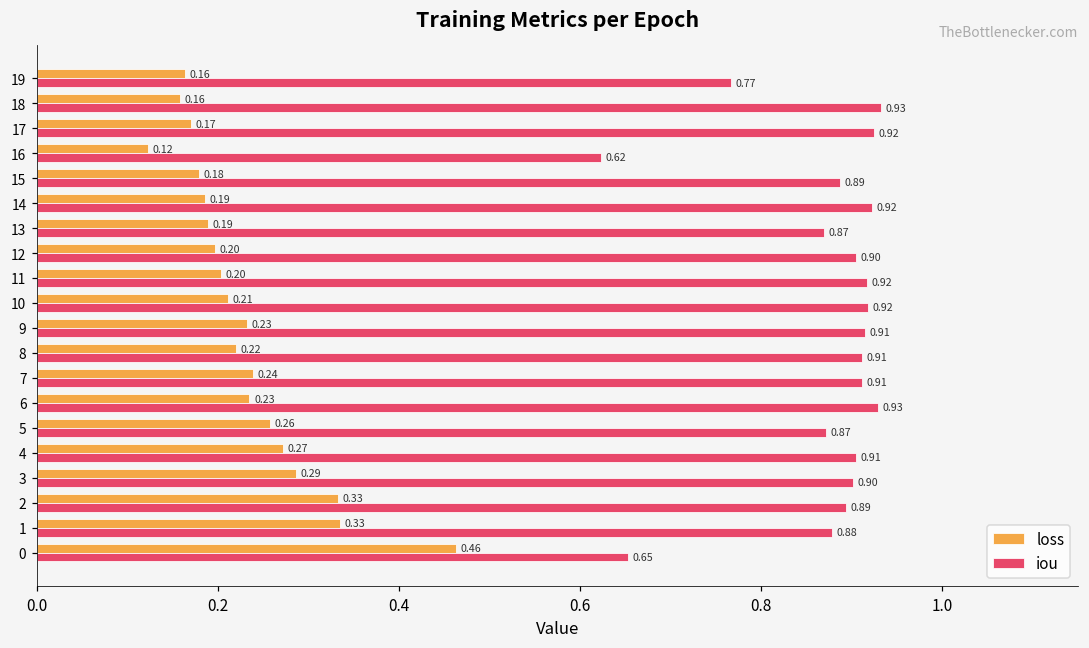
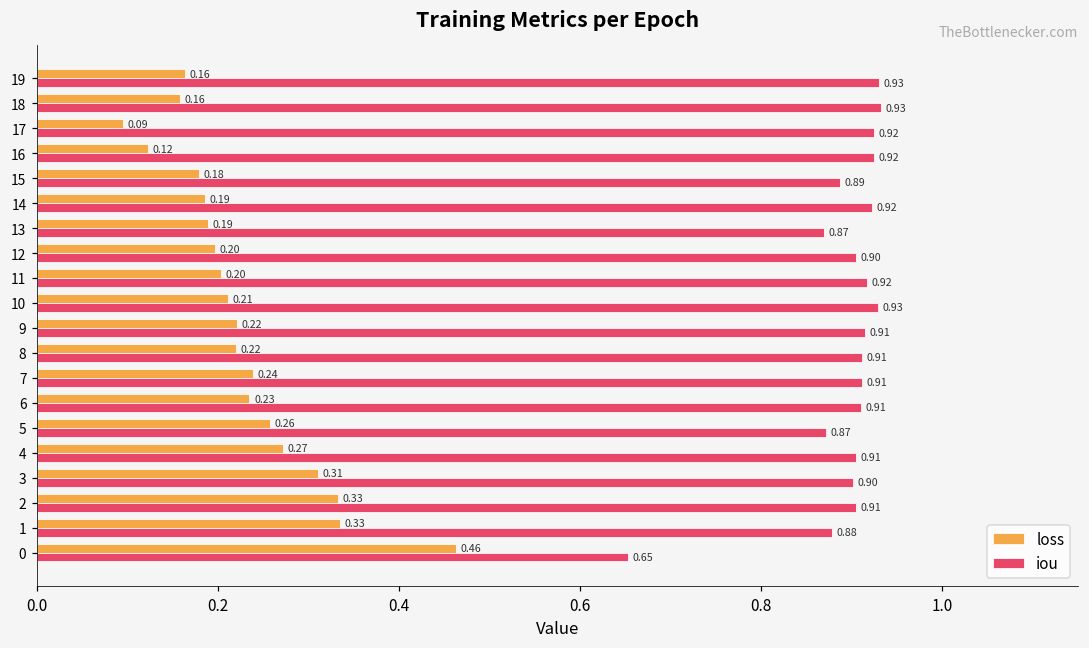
  {
    "loss": {
      "19": 0.16,
      "18": 0.16,
-     "17": 0.17,
+     "17": 0.09,
      "16": 0.12,
      "15": 0.18,
      "14": 0.19,
      "13": 0.19,
      "12": 0.20,
      "11": 0.20,
      "10": 0.21,
-     "9": 0.23,
+     "9": 0.22,
      "8": 0.22,
      "7": 0.24,
      "6": 0.23,
      "5": 0.26,
      "4": 0.27,
-     "3": 0.29,
+     "3": 0.31,
      "2": 0.33,
      "1": 0.33,
      "0": 0.46
    },
    "iou": {
-     "19": 0.77,
+     "19": 0.93,
      "18": 0.93,
      "17": 0.92,
-     "16": 0.62,
+     "16": 0.92,
      "15": 0.89,
      "14": 0.92,
      "13": 0.87,
      "12": 0.90,
      "11": 0.92,
-     "10": 0.92,
+     "10": 0.93,
      "9": 0.91,
      "8": 0.91,
      "7": 0.91,
-     "6": 0.93,
+     "6": 0.91,
      "5": 0.87,
      "4": 0.91,
      "3": 0.90,
-     "2": 0.89,
+     "2": 0.91,
      "1": 0.88,
      "0": 0.65
    }
  }
